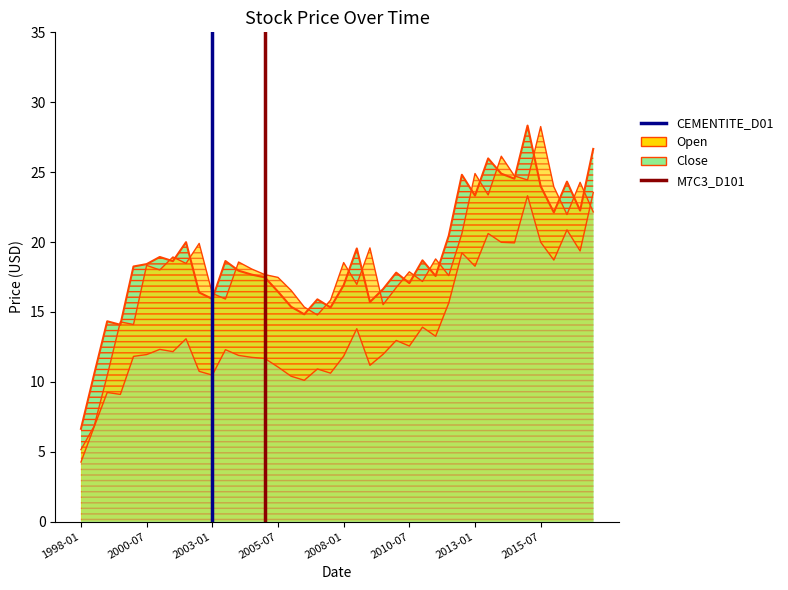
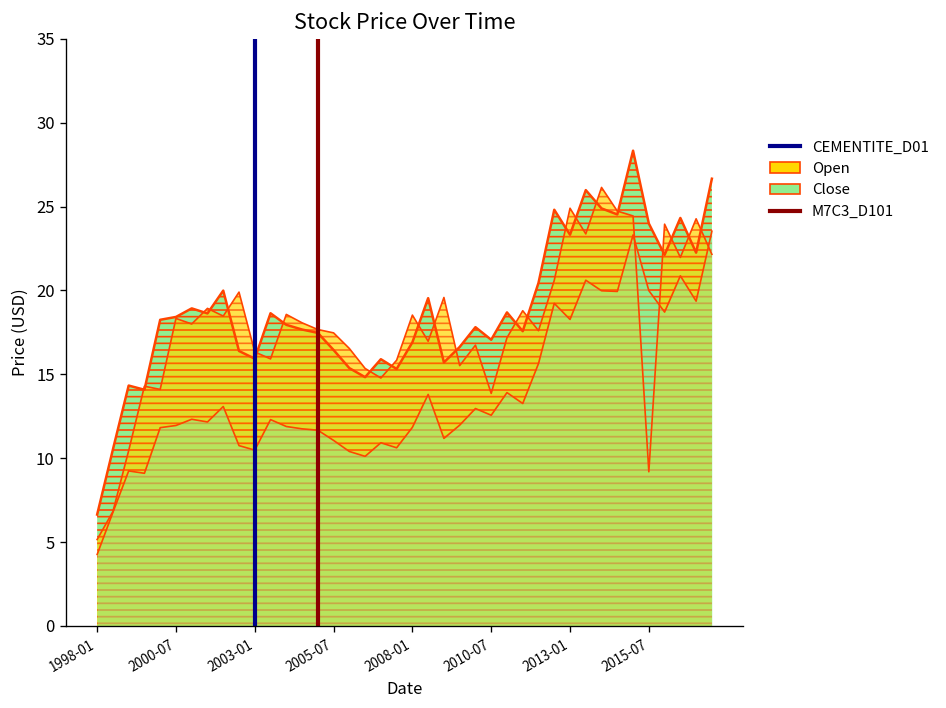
  {
    "Open": {
      "1998-01": 5.2,
      "2003-01": 16.3,
      "2005-07": 17.5,
      "2008-01": 18.5,
-     "2010-07": 17.9,
+     "2010-07": 13.9,
      "2013-01": 24.9,
-     "2015-07": 28.3
+     "2015-07": 9.2
    }
  }
